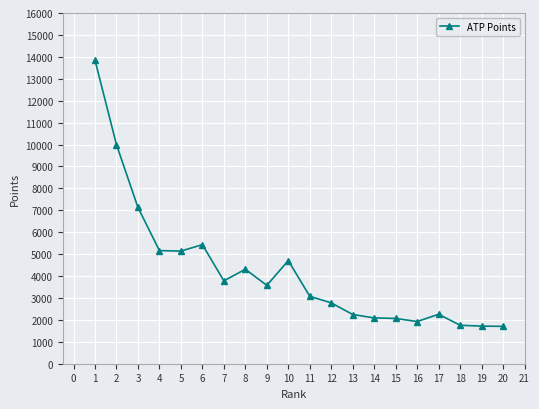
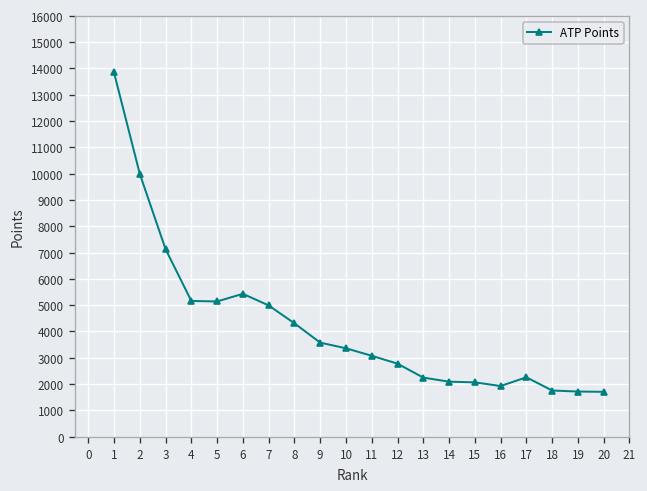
  {
    "1": 13800,
    "2": 10000,
    "3": 7100,
    "4": 5200,
    "5": 5100,
    "6": 5400,
-   "7": 3800,
+   "7": 5000,
    "8": 4300,
    "9": 3600,
-   "10": 4700,
+   "10": 3400,
    "11": 3100,
    "12": 2800,
    "13": 2200,
    "14": 2100,
    "15": 2100,
    "16": 1900,
    "17": 2300,
    "18": 1800,
    "19": 1700,
    "20": 1700
  }
